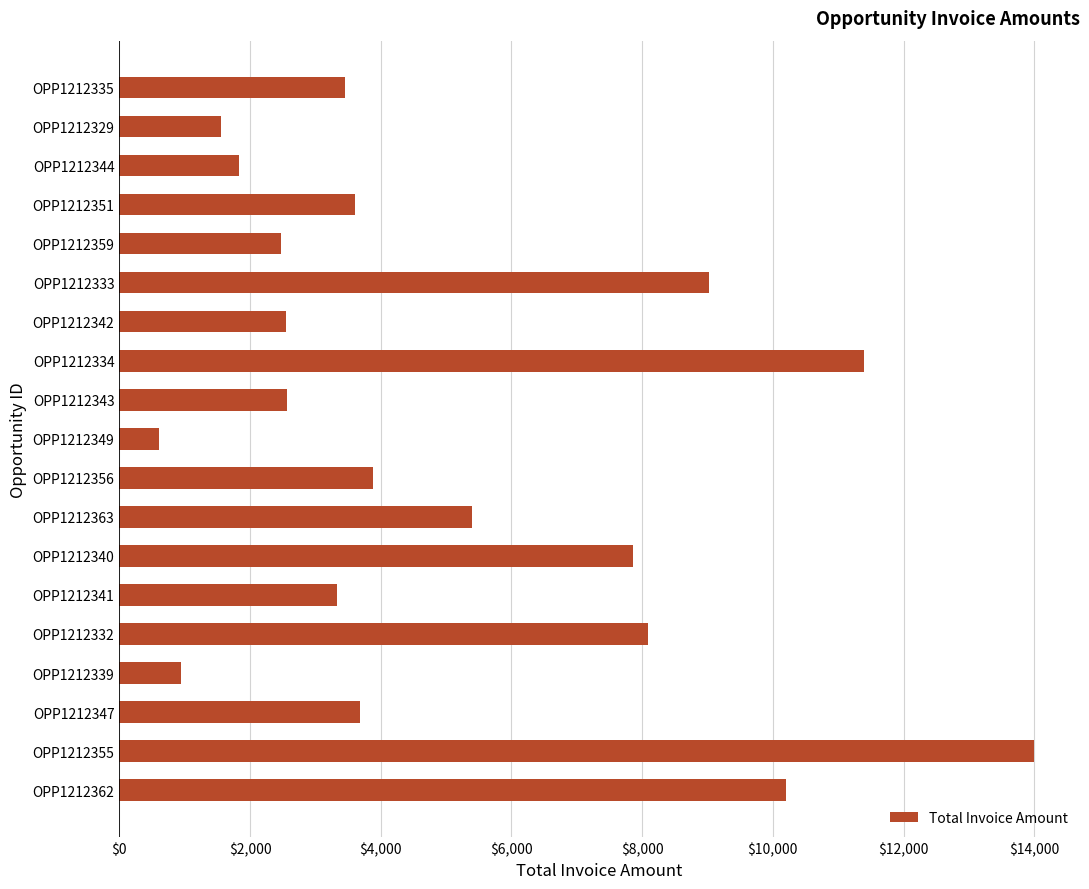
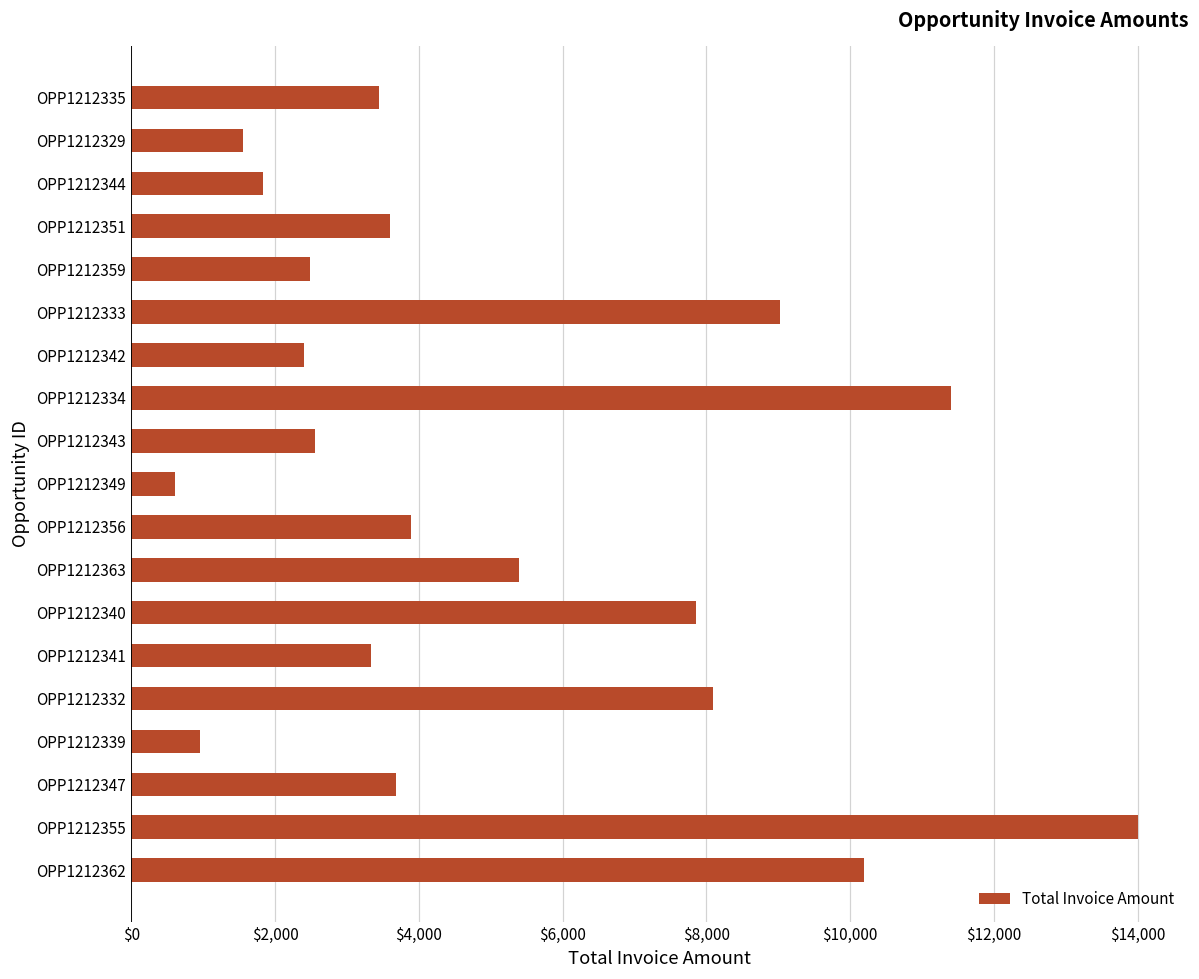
  {
    "OPP1212335": "$3,500",
    "OPP1212329": "$1,600",
    "OPP1212344": "$1,800",
    "OPP1212351": "$3,600",
    "OPP1212359": "$2,500",
    "OPP1212333": "$9,000",
-   "OPP1212342": "$2,600",
+   "OPP1212342": "$2,400",
    "OPP1212334": "$11,400",
    "OPP1212343": "$2,600",
    "OPP1212349": "$600",
    "OPP1212356": "$3,900",
    "OPP1212363": "$5,400",
    "OPP1212340": "$7,900",
    "OPP1212341": "$3,300",
    "OPP1212332": "$8,100",
    "OPP1212339": "$1,000",
    "OPP1212347": "$3,700",
    "OPP1212355": "$14,000",
    "OPP1212362": "$10,200"
  }
